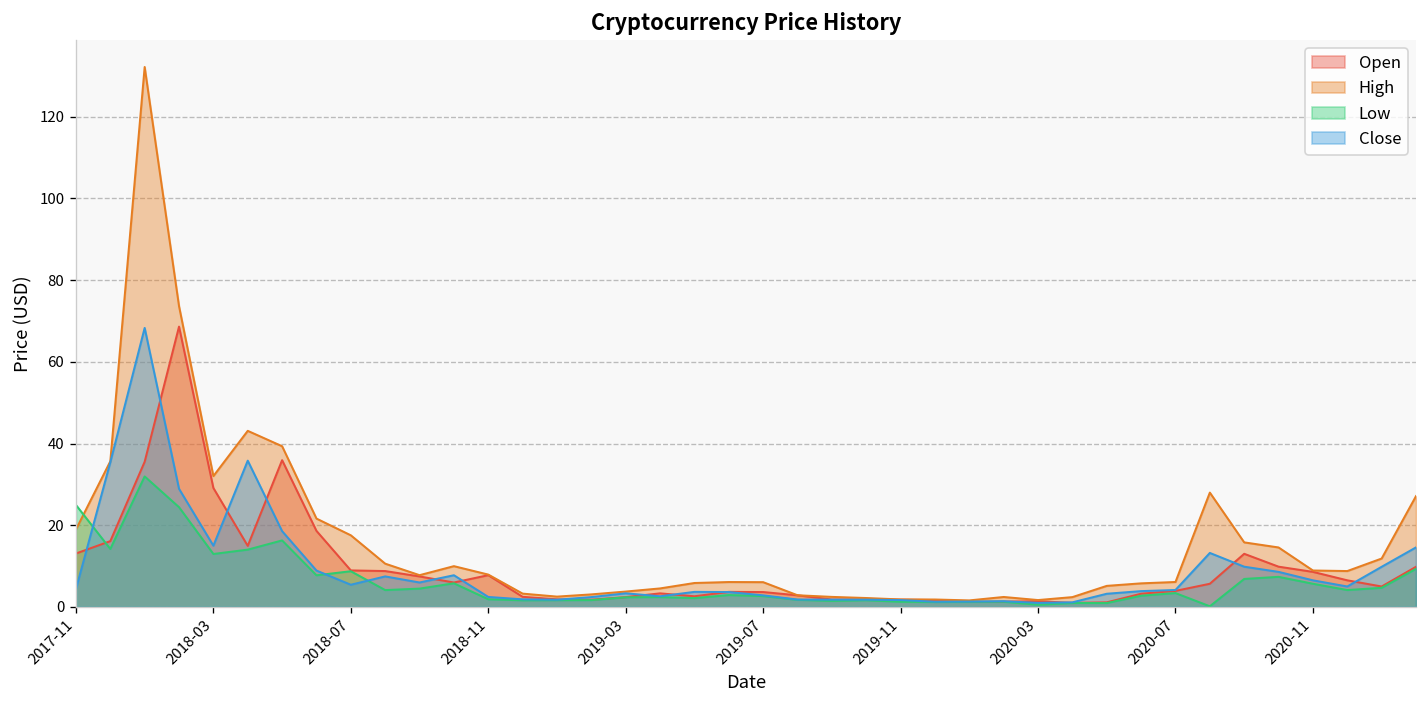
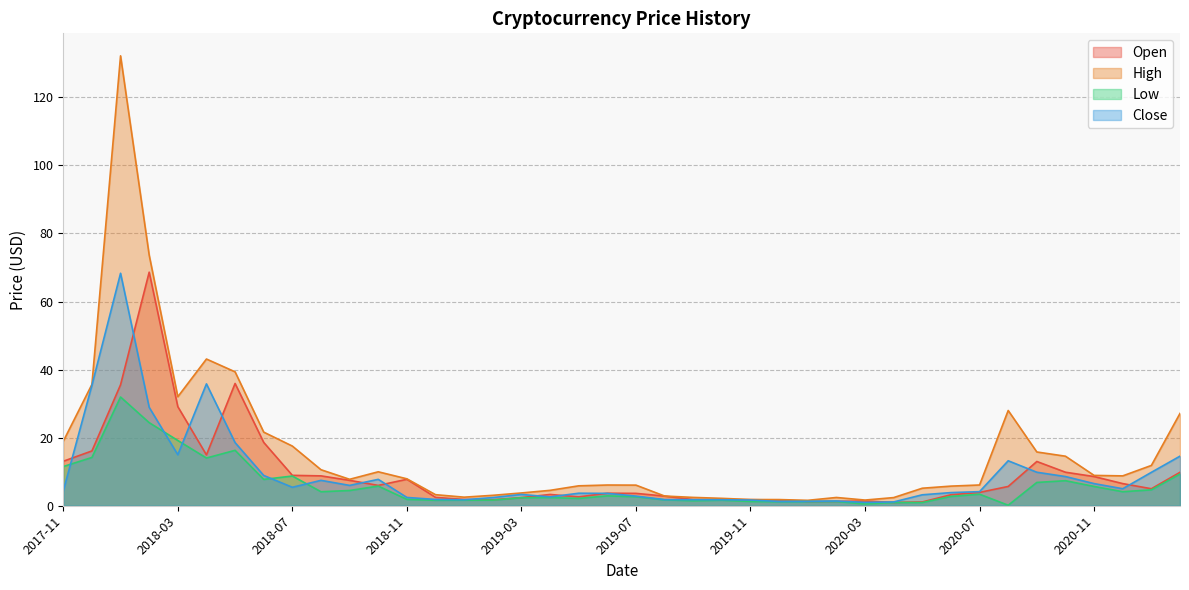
  {
    "Low": {
-     "2017-11": 25,
-     "2018-03": 13,
+     "2017-11": 12,
+     "2018-03": 19,
      "2020-11": 6
    },
    "Close": {
      "2017-11": 4,
      "2018-03": 15,
      "2018-07": 5,
      "2020-11": 7
    }
  }
